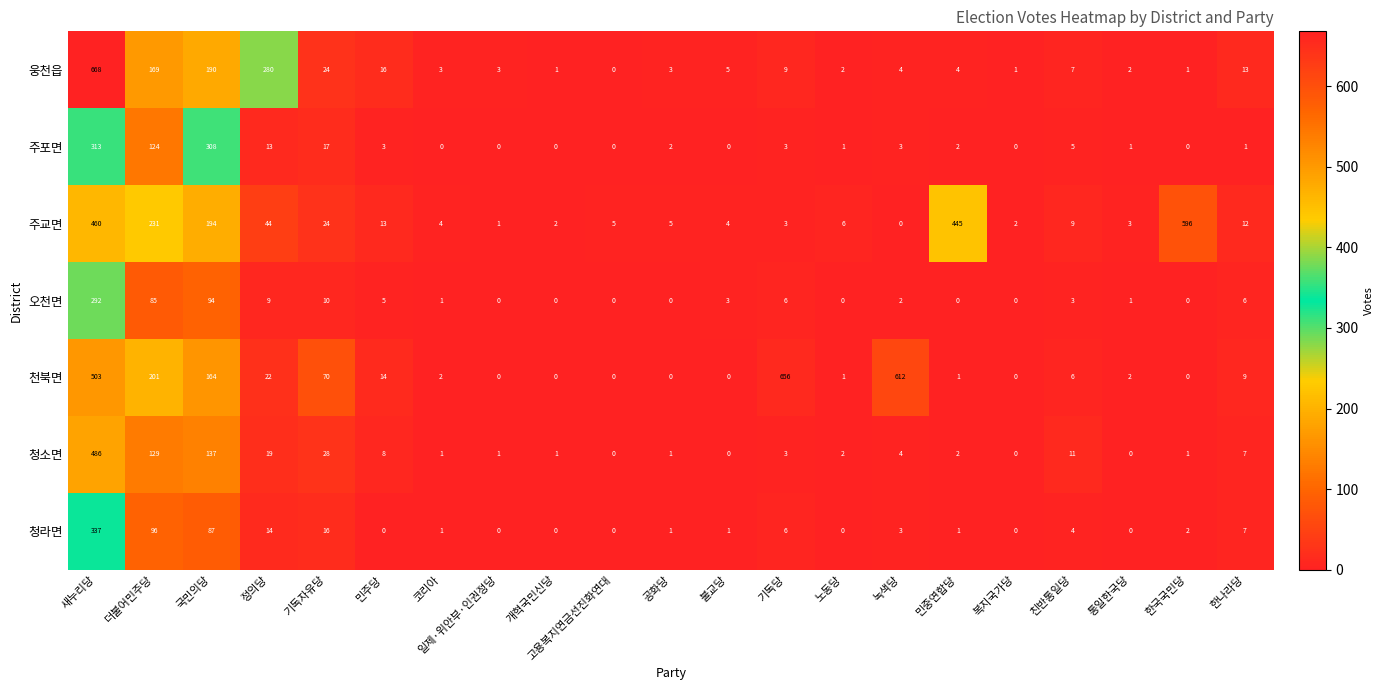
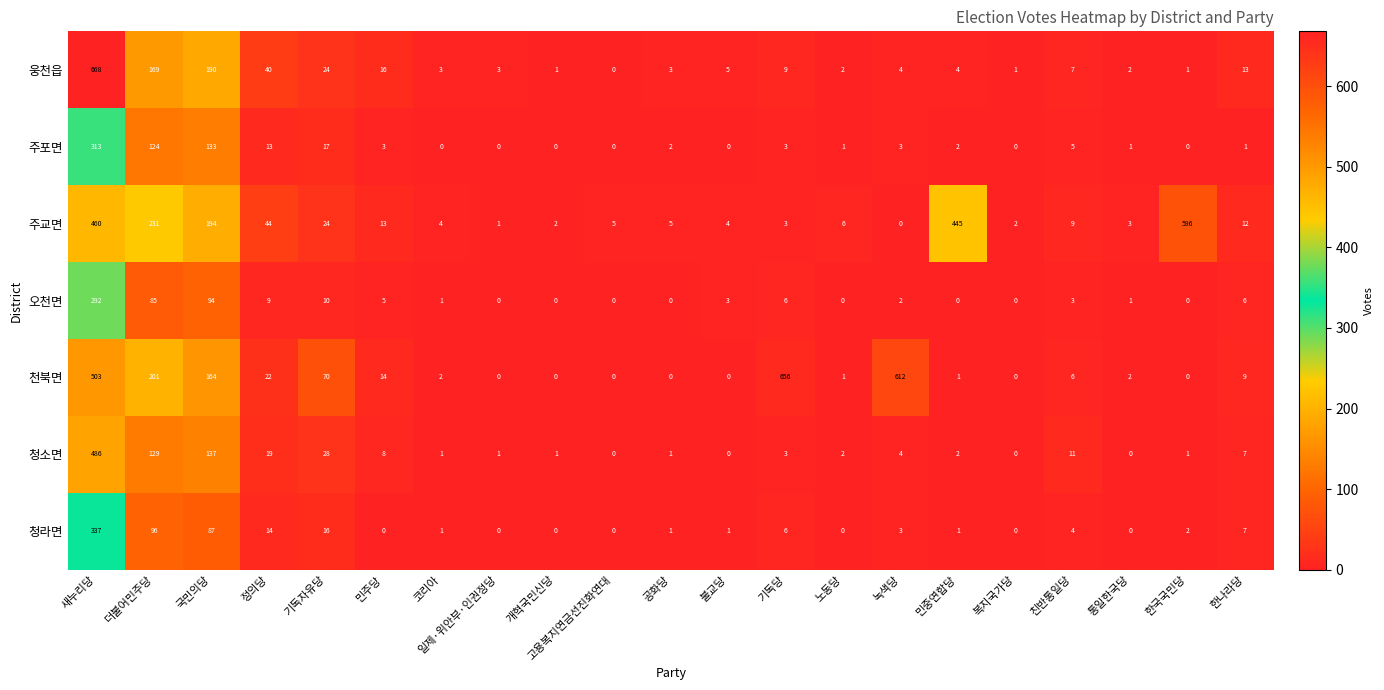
  {
    "웅천읍": {
      "새누리당": 668,
      "더불어민주당": 169,
      "국민의당": 190,
-     "정의당": 280,
+     "정의당": 40,
      "기독자유당": 24,
      "민주당": 16,
      "코리아": 3,
      "일제·위안부·인권정당": 3,
      "개혁국민신당": 1,
      "고용복지연금선진화연대": 0,
      "공화당": 3,
      "불교당": 5,
      "기독당": 9,
      "노동당": 2,
      "녹색당": 4,
      "민중연합당": 4,
      "복지국가당": 1,
      "친반통일당": 7,
      "통일한국당": 2,
      "한국국민당": 1,
      "한나라당": 13
    },
    "주포면": {
      "새누리당": 313,
      "더불어민주당": 124,
-     "국민의당": 308,
+     "국민의당": 133,
      "정의당": 13,
      "기독자유당": 17,
      "민주당": 3,
      "코리아": 0,
      "일제·위안부·인권정당": 0,
      "개혁국민신당": 0,
      "고용복지연금선진화연대": 0,
      "공화당": 2,
      "불교당": 0,
      "기독당": 3,
      "노동당": 1,
      "녹색당": 3,
      "민중연합당": 2,
      "복지국가당": 0,
      "친반통일당": 5,
      "통일한국당": 1,
      "한국국민당": 0,
      "한나라당": 1
    },
    "주교면": {
      "새누리당": 460,
      "더불어민주당": 231,
      "국민의당": 194,
      "정의당": 44,
      "기독자유당": 24,
      "민주당": 13,
      "코리아": 4,
      "일제·위안부·인권정당": 1,
      "개혁국민신당": 2,
      "고용복지연금선진화연대": 5,
      "공화당": 5,
      "불교당": 4,
      "기독당": 3,
      "노동당": 6,
      "녹색당": 0,
      "민중연합당": 445,
      "복지국가당": 2,
      "친반통일당": 9,
      "통일한국당": 3,
      "한국국민당": 596,
      "한나라당": 12
    },
    "오천면": {
      "새누리당": 292,
      "더불어민주당": 85,
      "국민의당": 94,
      "정의당": 9,
      "기독자유당": 10,
      "민주당": 5,
      "코리아": 1,
      "일제·위안부·인권정당": 0,
      "개혁국민신당": 0,
      "고용복지연금선진화연대": 0,
      "공화당": 0,
      "불교당": 3,
      "기독당": 6,
      "노동당": 0,
      "녹색당": 2,
      "민중연합당": 0,
      "복지국가당": 0,
      "친반통일당": 3,
      "통일한국당": 1,
      "한국국민당": 0,
      "한나라당": 6
    },
    "천북면": {
      "새누리당": 503,
      "더불어민주당": 201,
      "국민의당": 164,
      "정의당": 22,
      "기독자유당": 70,
      "민주당": 14,
      "코리아": 2,
      "일제·위안부·인권정당": 0,
      "개혁국민신당": 0,
      "고용복지연금선진화연대": 0,
      "공화당": 0,
      "불교당": 0,
      "기독당": 656,
      "노동당": 1,
      "녹색당": 612,
      "민중연합당": 1,
      "복지국가당": 0,
      "친반통일당": 6,
      "통일한국당": 2,
      "한국국민당": 0,
      "한나라당": 9
    },
    "청소면": {
      "새누리당": 486,
      "더불어민주당": 129,
      "국민의당": 137,
      "정의당": 19,
      "기독자유당": 28,
      "민주당": 8,
      "코리아": 1,
      "일제·위안부·인권정당": 1,
      "개혁국민신당": 1,
      "고용복지연금선진화연대": 0,
      "공화당": 1,
      "불교당": 0,
      "기독당": 3,
      "노동당": 2,
      "녹색당": 4,
      "민중연합당": 2,
      "복지국가당": 0,
      "친반통일당": 11,
      "통일한국당": 0,
      "한국국민당": 1,
      "한나라당": 7
    },
    "청라면": {
      "새누리당": 337,
      "더불어민주당": 96,
      "국민의당": 87,
      "정의당": 14,
      "기독자유당": 16,
      "민주당": 0,
      "코리아": 1,
      "일제·위안부·인권정당": 0,
      "개혁국민신당": 0,
      "고용복지연금선진화연대": 0,
      "공화당": 1,
      "불교당": 1,
      "기독당": 6,
      "노동당": 0,
      "녹색당": 3,
      "민중연합당": 1,
      "복지국가당": 0,
      "친반통일당": 4,
      "통일한국당": 0,
      "한국국민당": 2,
      "한나라당": 7
    }
  }
